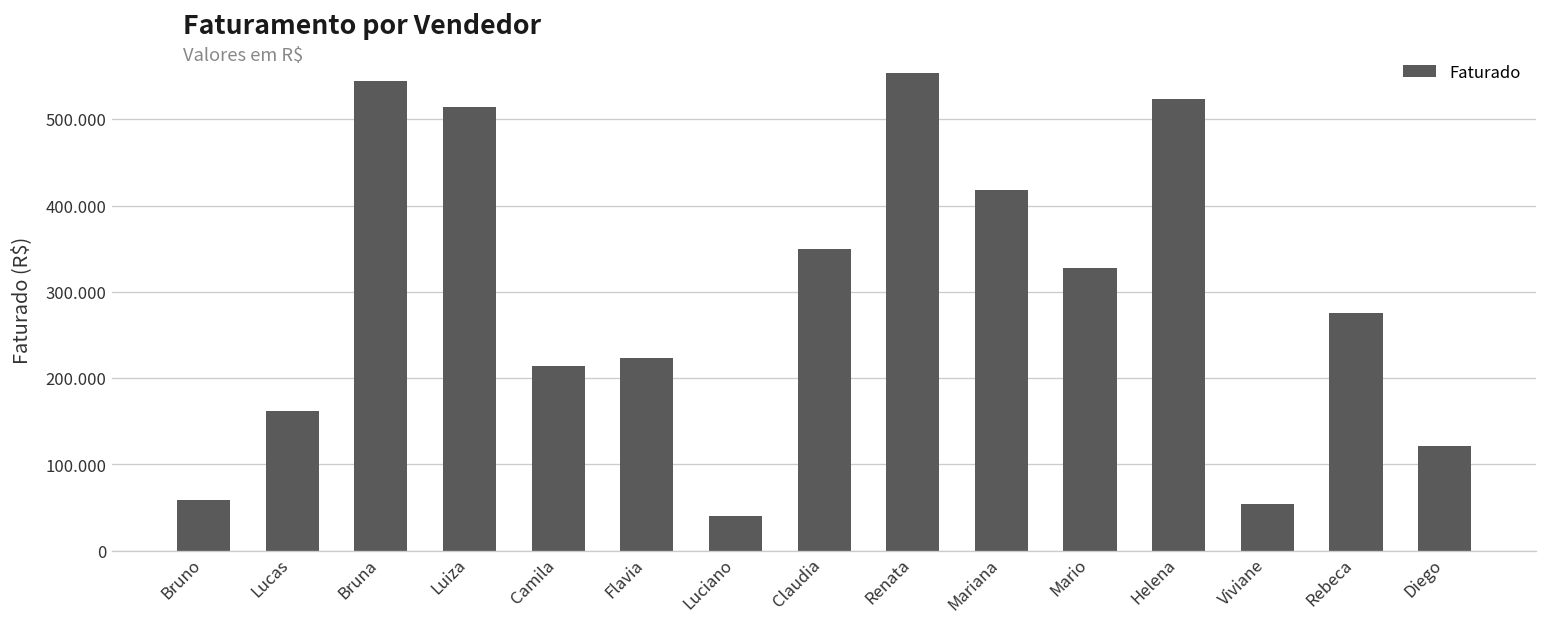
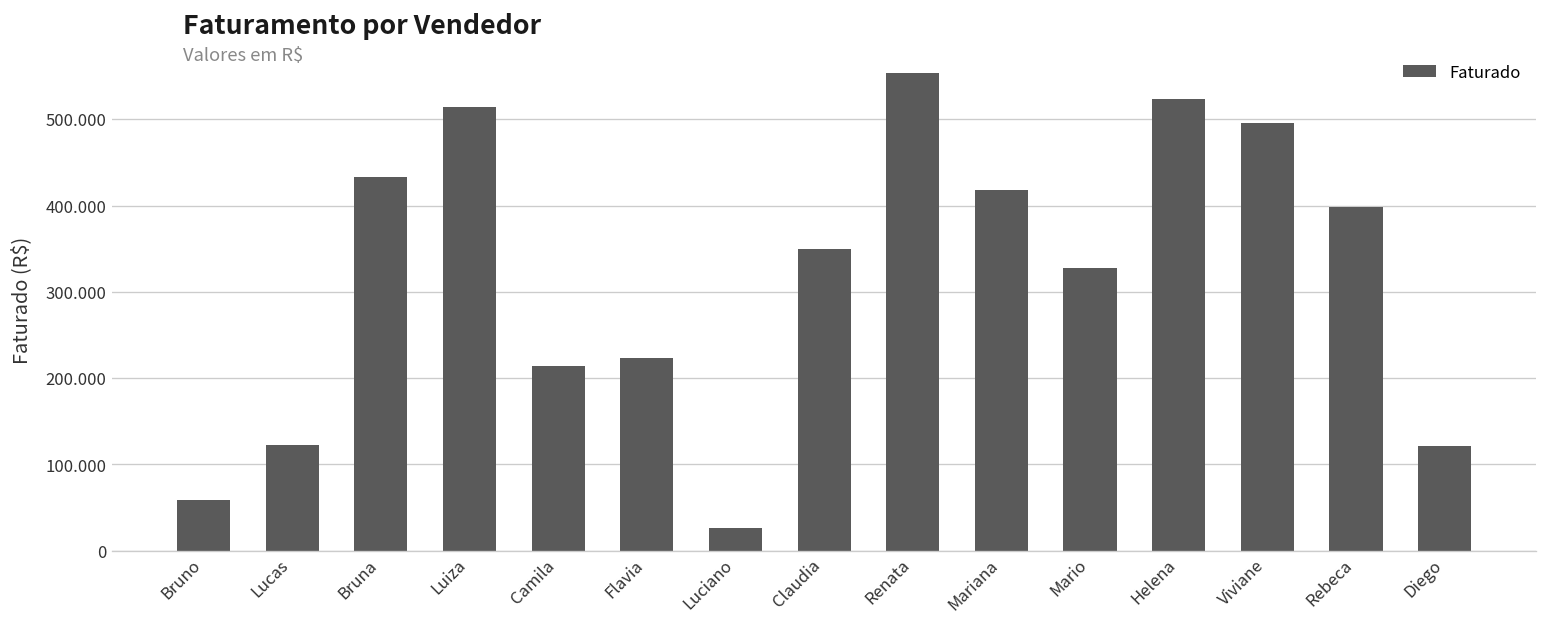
  {
    "Bruno": 60,
-   "Lucas": 160,
-   "Bruna": 540,
+   "Lucas": 120,
+   "Bruna": 430,
    "Luiza": 510,
    "Camila": 210,
    "Flavia": 220,
-   "Luciano": 40,
+   "Luciano": 30,
    "Claudia": 350,
    "Renata": 550,
    "Mariana": 420,
    "Mario": 330,
    "Helena": 520,
-   "Viviane": 50,
-   "Rebeca": 280,
+   "Viviane": 500,
+   "Rebeca": 400,
    "Diego": 120
  }
